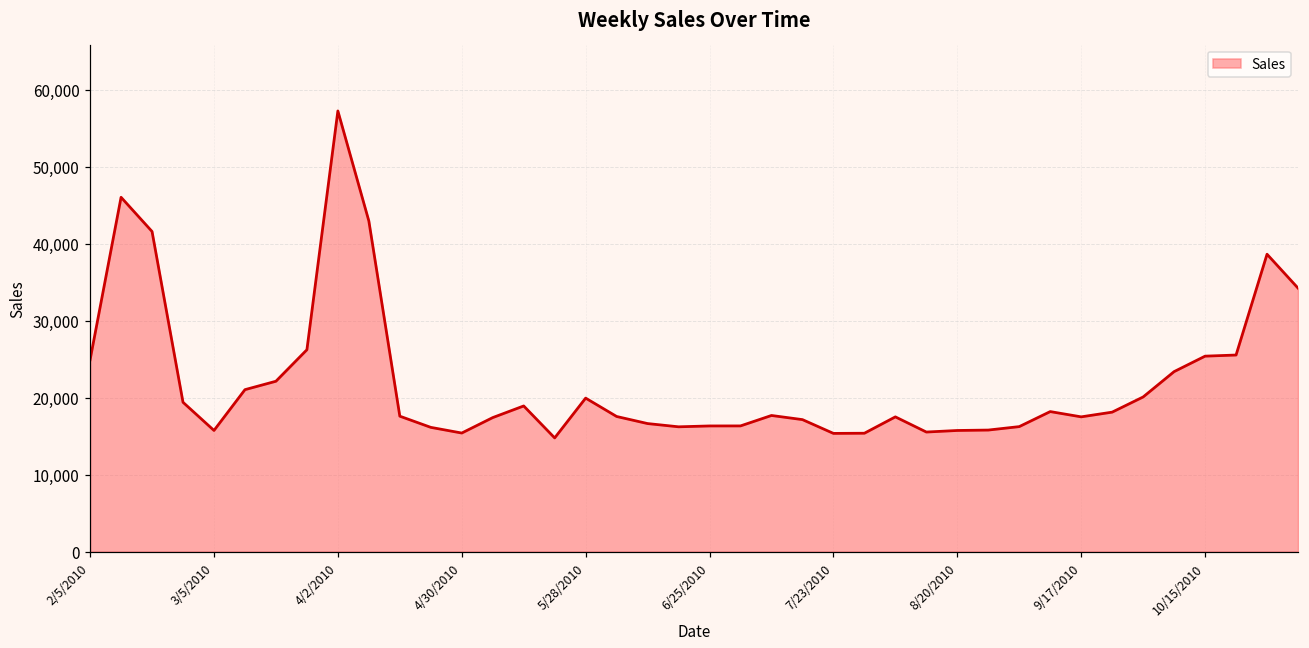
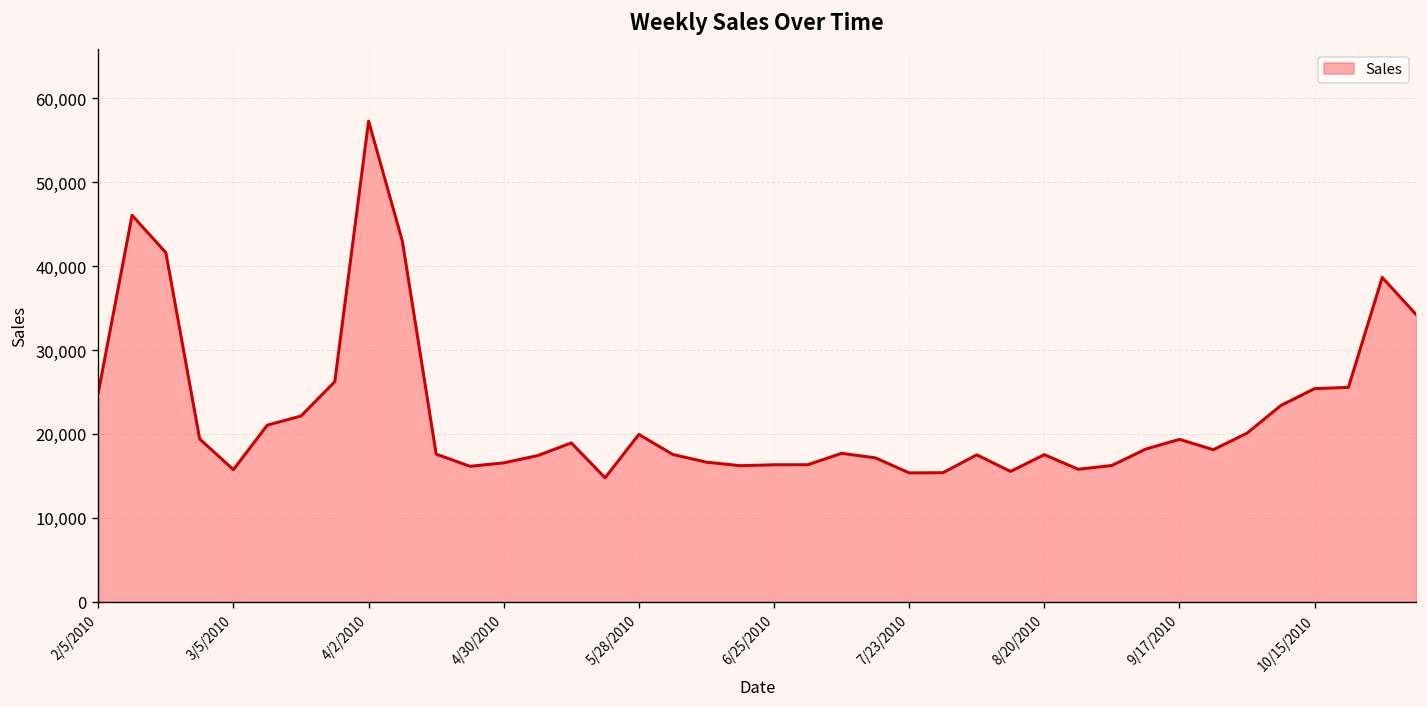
  {
    "2/5/2010": "25,000",
    "3/5/2010": "16,000",
    "4/2/2010": "57,000",
-   "4/30/2010": "15,000",
+   "4/30/2010": "17,000",
    "5/28/2010": "20,000",
    "6/25/2010": "16,000",
    "7/23/2010": "15,000",
-   "8/20/2010": "16,000",
-   "9/17/2010": "18,000",
+   "8/20/2010": "18,000",
+   "9/17/2010": "19,000",
    "10/15/2010": "25,000"
  }
